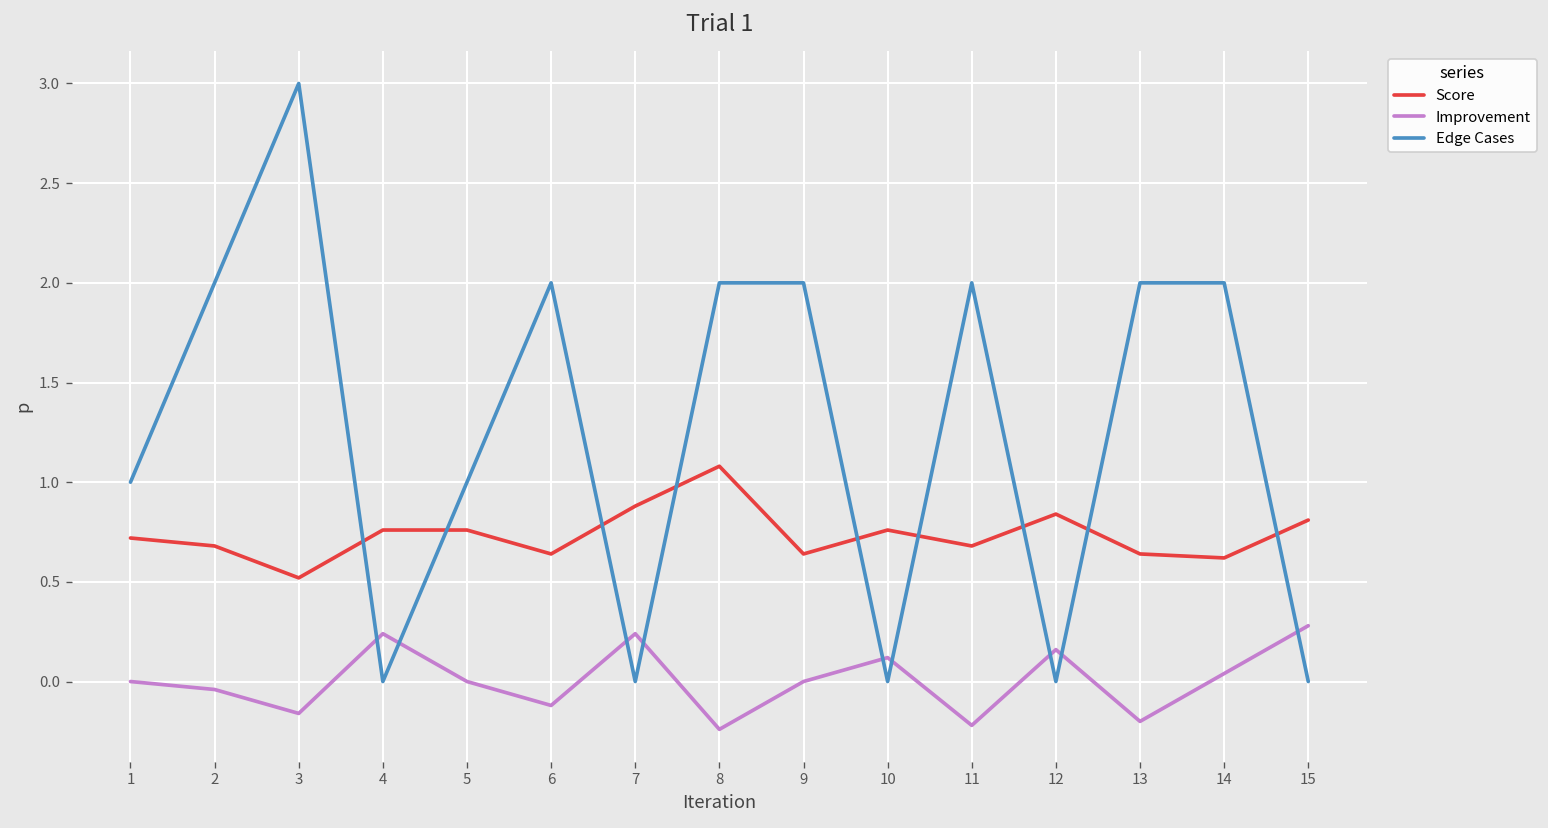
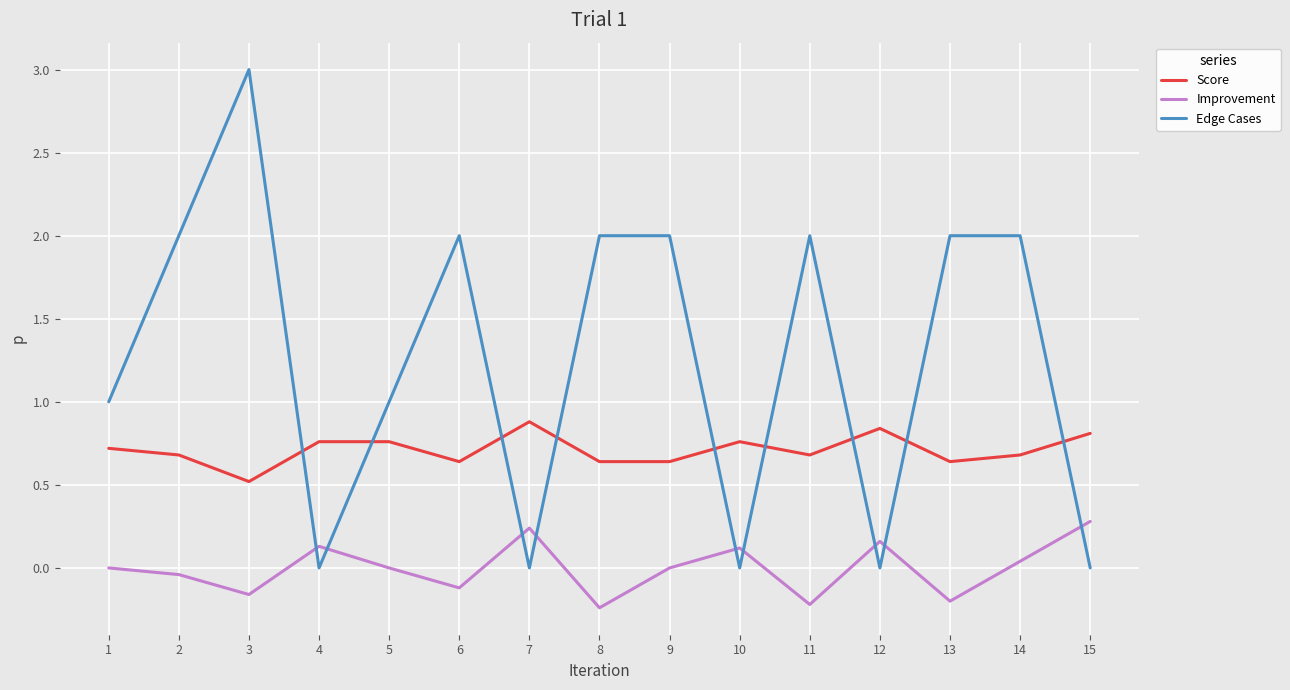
  {
    "Score": {
      "1": 0.72,
      "2": 0.68,
      "3": 0.52,
      "4": 0.76,
      "5": 0.76,
      "6": 0.64,
      "7": 0.88,
-     "8": 1.08,
+     "8": 0.64,
      "9": 0.64,
      "10": 0.76,
      "11": 0.68,
      "12": 0.84,
      "13": 0.64,
-     "14": 0.62,
+     "14": 0.68,
      "15": 0.81
    },
    "Improvement": {
      "1": 0.00,
      "2": -0.04,
      "3": -0.16,
-     "4": 0.24,
+     "4": 0.13,
      "5": 0.00,
      "6": -0.12,
      "7": 0.24,
      "8": -0.24,
      "9": 0.00,
      "10": 0.12,
      "11": -0.22,
      "12": 0.16,
      "13": -0.20,
      "14": 0.04,
      "15": 0.28
    },
    "Edge Cases": {
      "1": 1.00,
      "2": 2.00,
      "3": 3.00,
      "4": 0.00,
      "5": 1.00,
      "6": 2.00,
      "7": 0.00,
      "8": 2.00,
      "9": 2.00,
      "10": 0.00,
      "11": 2.00,
      "12": 0.00,
      "13": 2.00,
      "14": 2.00,
      "15": 0.00
    }
  }
